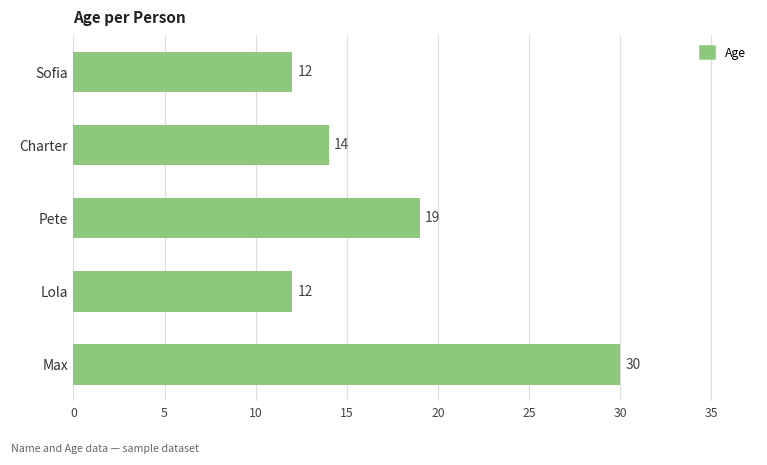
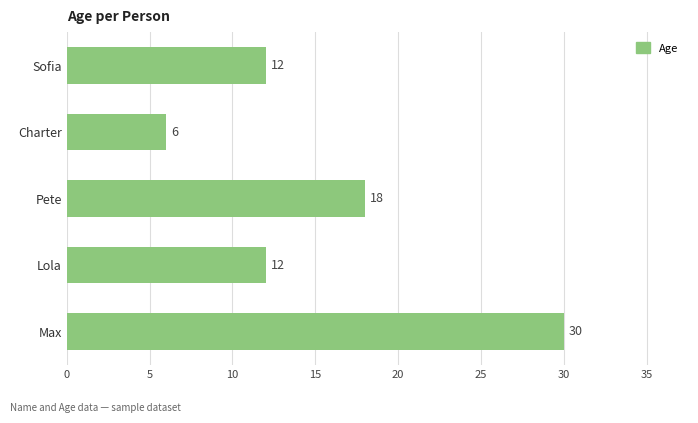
  {
    "Sofia": 12,
-   "Charter": 14,
-   "Pete": 19,
+   "Charter": 6,
+   "Pete": 18,
    "Lola": 12,
    "Max": 30
  }
